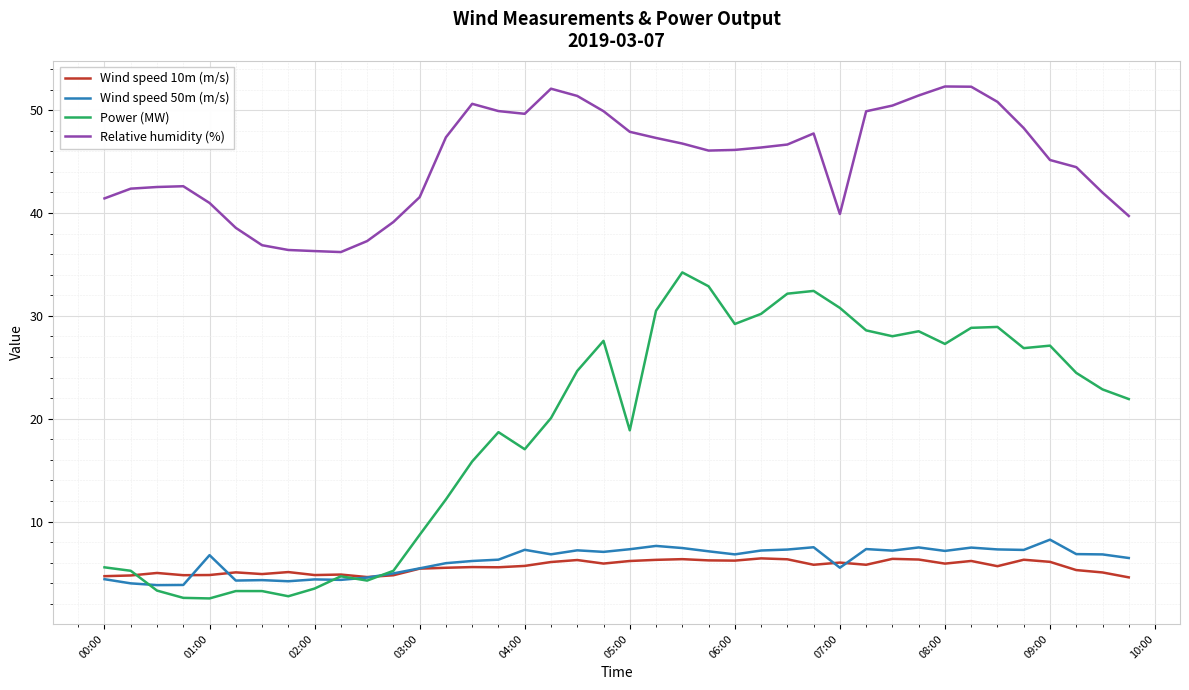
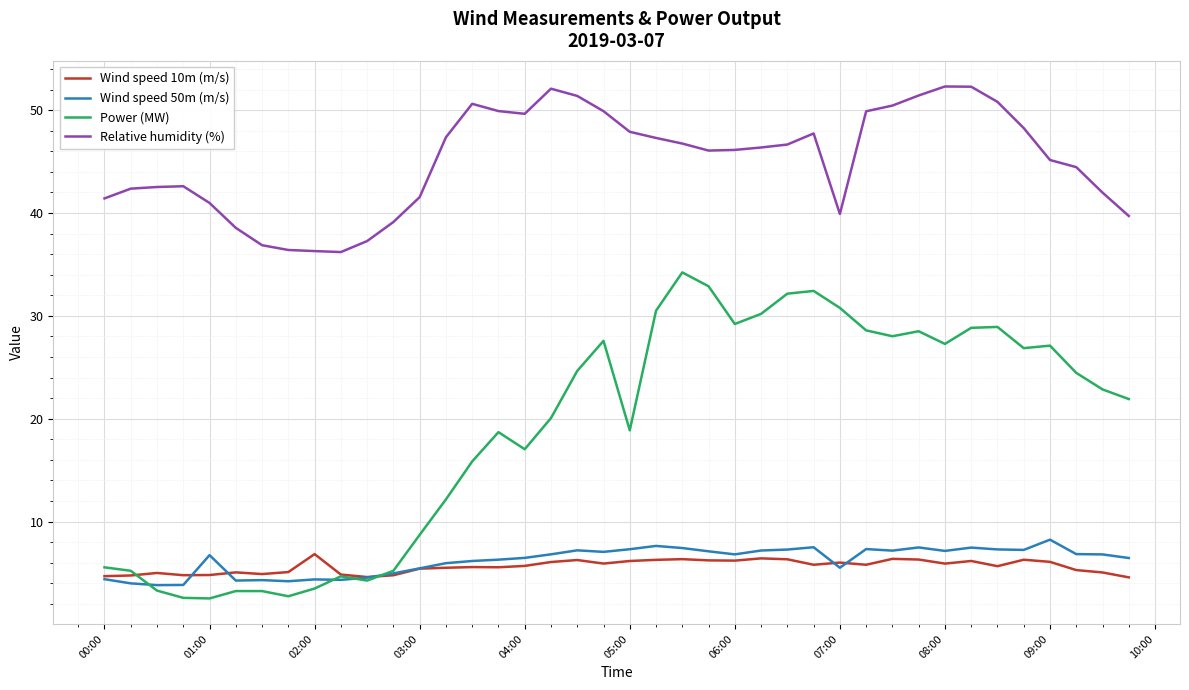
  {
    "Wind speed 10m (m/s)": {
      "00:00": 4.7,
      "01:00": 4.8,
-     "02:00": 4.8,
+     "02:00": 6.8,
      "04:00": 5.7,
      "05:00": 6.2,
      "06:00": 6.2,
      "07:00": 6.0,
      "08:00": 5.9,
      "09:00": 6.1
    },
    "Wind speed 50m (m/s)": {
      "00:00": 4.4,
      "01:00": 6.7,
      "02:00": 4.4,
-     "04:00": 7.3,
+     "04:00": 6.5,
      "05:00": 7.3,
      "06:00": 6.8,
      "07:00": 5.5,
      "08:00": 7.2,
      "09:00": 8.2
    },
    "Power (MW)": {
      "00:00": 5.6,
      "01:00": 2.5,
      "02:00": 3.5,
      "03:00": 8.7,
      "04:00": 17.0,
      "05:00": 18.9,
      "06:00": 29.2,
      "07:00": 30.8,
      "08:00": 27.3,
      "09:00": 27.1
    },
    "Relative humidity (%)": {
      "00:00": 41.4,
      "01:00": 41.0,
      "02:00": 36.3,
      "03:00": 41.5,
      "04:00": 49.6,
      "05:00": 47.9,
      "06:00": 46.1,
      "07:00": 39.9,
      "08:00": 52.3,
      "09:00": 45.2
    }
  }
